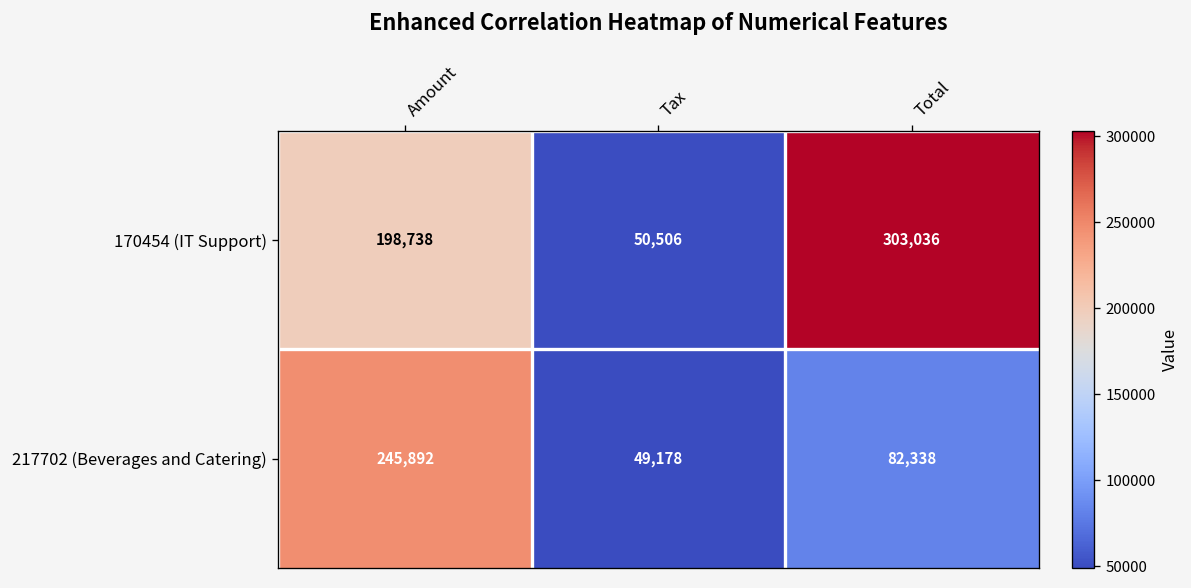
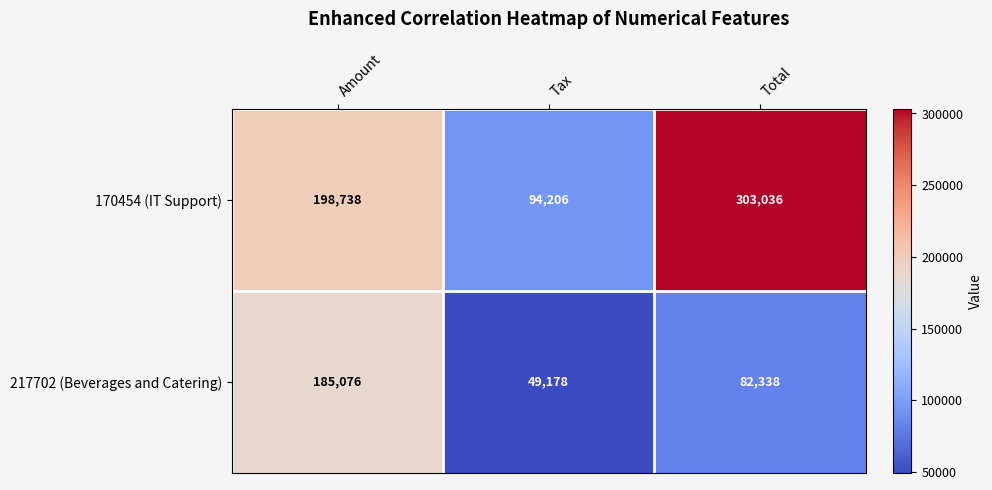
  {
    "170454 (IT Support)": {
      "Amount": "198,738",
-     "Tax": "50,506",
+     "Tax": "94,206",
      "Total": "303,036"
    },
    "217702 (Beverages and Catering)": {
-     "Amount": "245,892",
+     "Amount": "185,076",
      "Tax": "49,178",
      "Total": "82,338"
    }
  }
